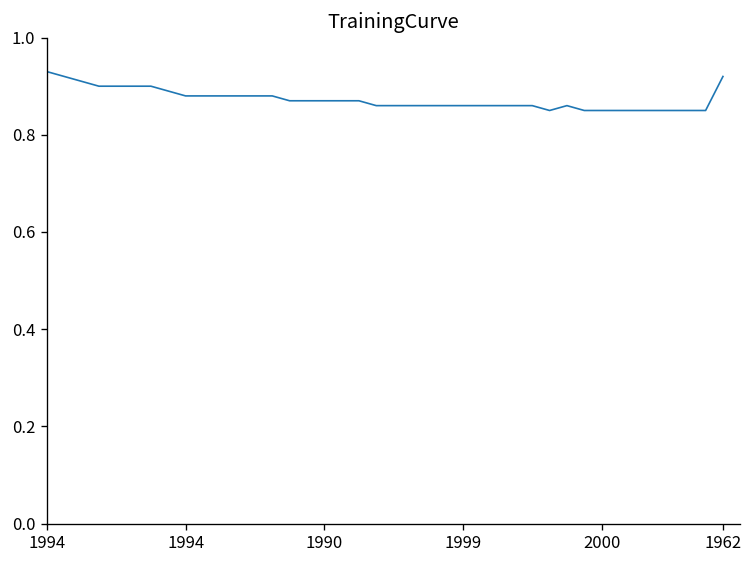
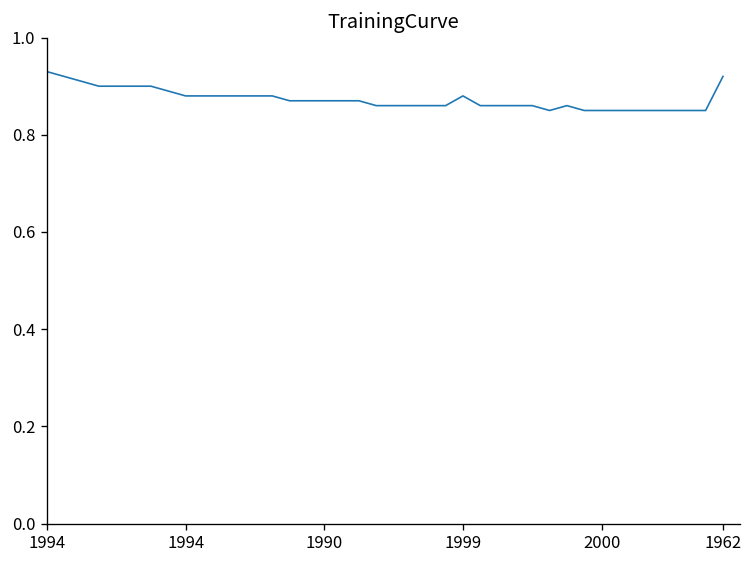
  {
    "1990": 0.87,
-   "1999": 0.86,
+   "1999": 0.88,
    "2000": 0.85,
    "1962": 0.92
  }
